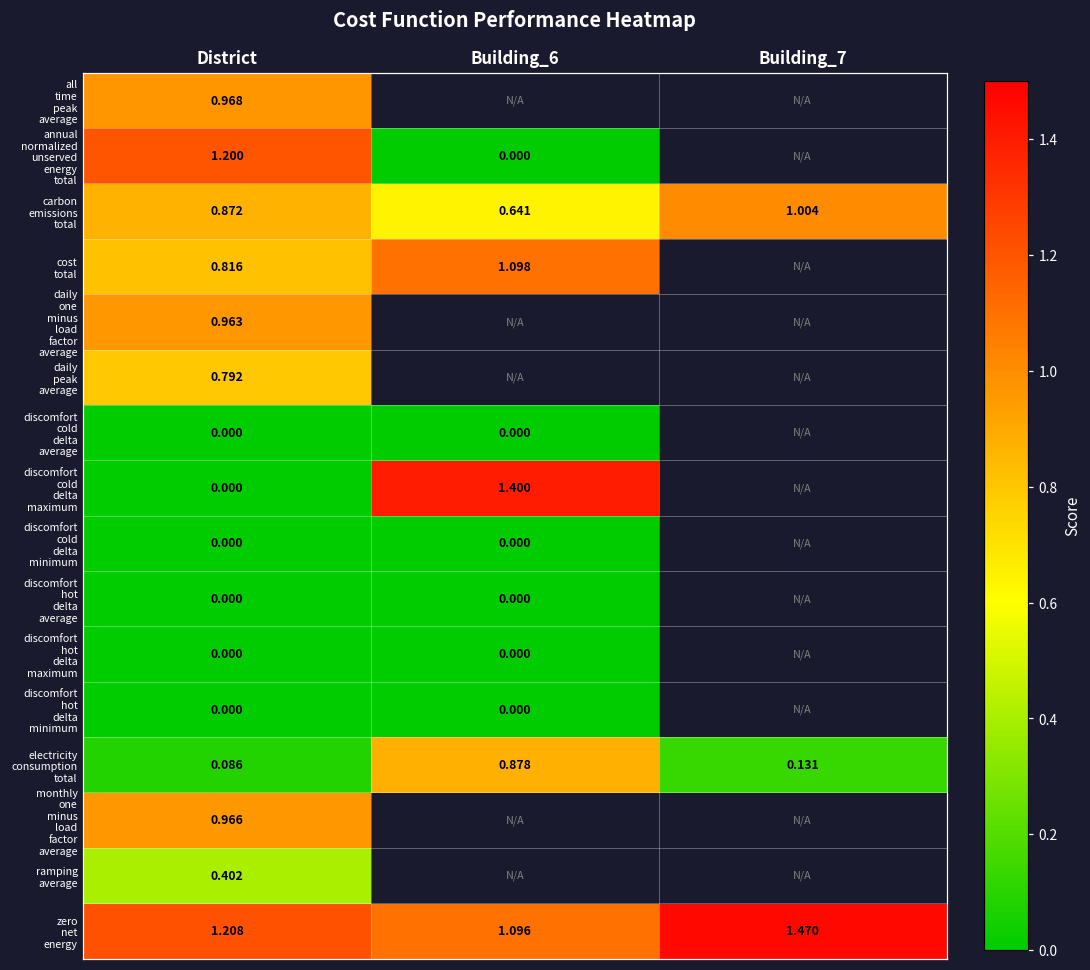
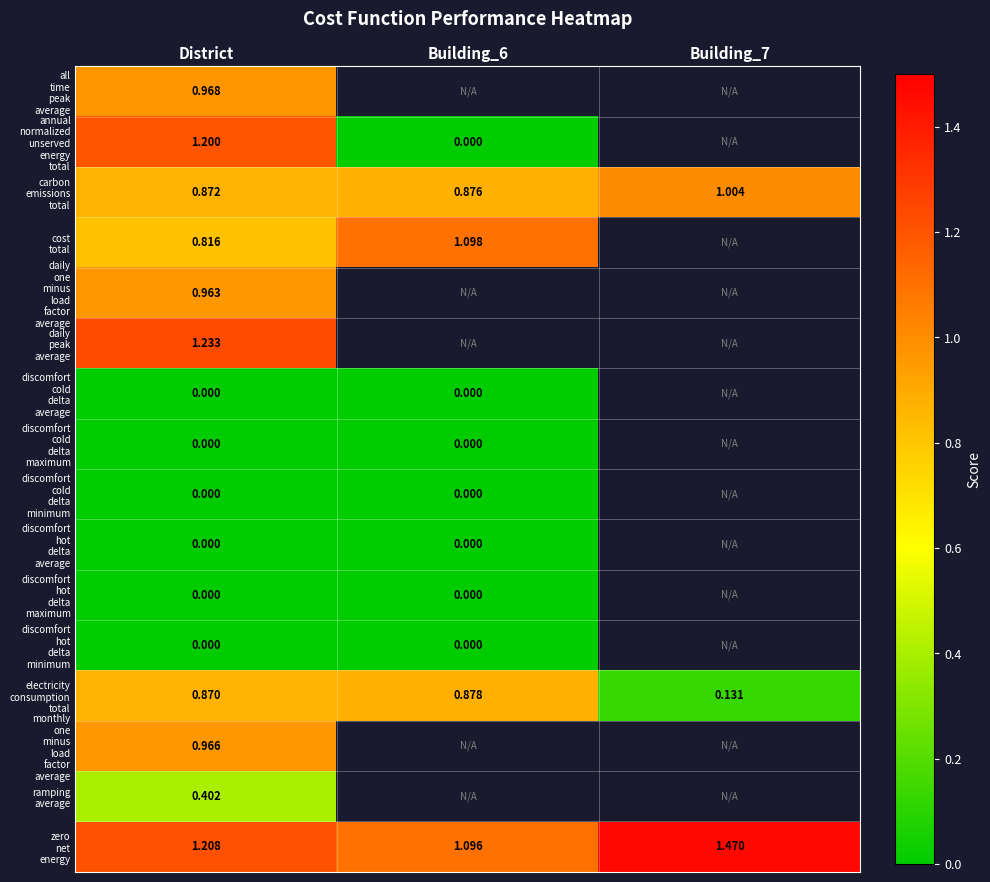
  {
    "all time peak average": {
      "District": 0.968
    },
    "annual normalized unserved energy total": {
      "District": 1.200,
      "Building_6": 0.000
    },
    "carbon emissions total": {
      "District": 0.872,
-     "Building_6": 0.641,
+     "Building_6": 0.876,
      "Building_7": 1.004
    },
    "cost total": {
      "District": 0.816,
      "Building_6": 1.098
    },
    "daily one minus load factor average": {
      "District": 0.963
    },
    "daily peak average": {
-     "District": 0.792
+     "District": 1.233
    },
    "discomfort cold delta average": {
      "District": 0.000,
      "Building_6": 0.000
    },
    "discomfort cold delta maximum": {
      "District": 0.000,
-     "Building_6": 1.400
+     "Building_6": 0.000
    },
    "discomfort cold delta minimum": {
      "District": 0.000,
      "Building_6": 0.000
    },
    "discomfort hot delta average": {
      "District": 0.000,
      "Building_6": 0.000
    },
    "discomfort hot delta maximum": {
      "District": 0.000,
      "Building_6": 0.000
    },
    "discomfort hot delta minimum": {
      "District": 0.000,
      "Building_6": 0.000
    },
    "electricity consumption total": {
-     "District": 0.086,
+     "District": 0.870,
      "Building_6": 0.878,
      "Building_7": 0.131
    },
    "monthly one minus load factor average": {
      "District": 0.966
    },
    "ramping average": {
      "District": 0.402
    },
    "zero net energy": {
      "District": 1.208,
      "Building_6": 1.096,
      "Building_7": 1.470
    }
  }
